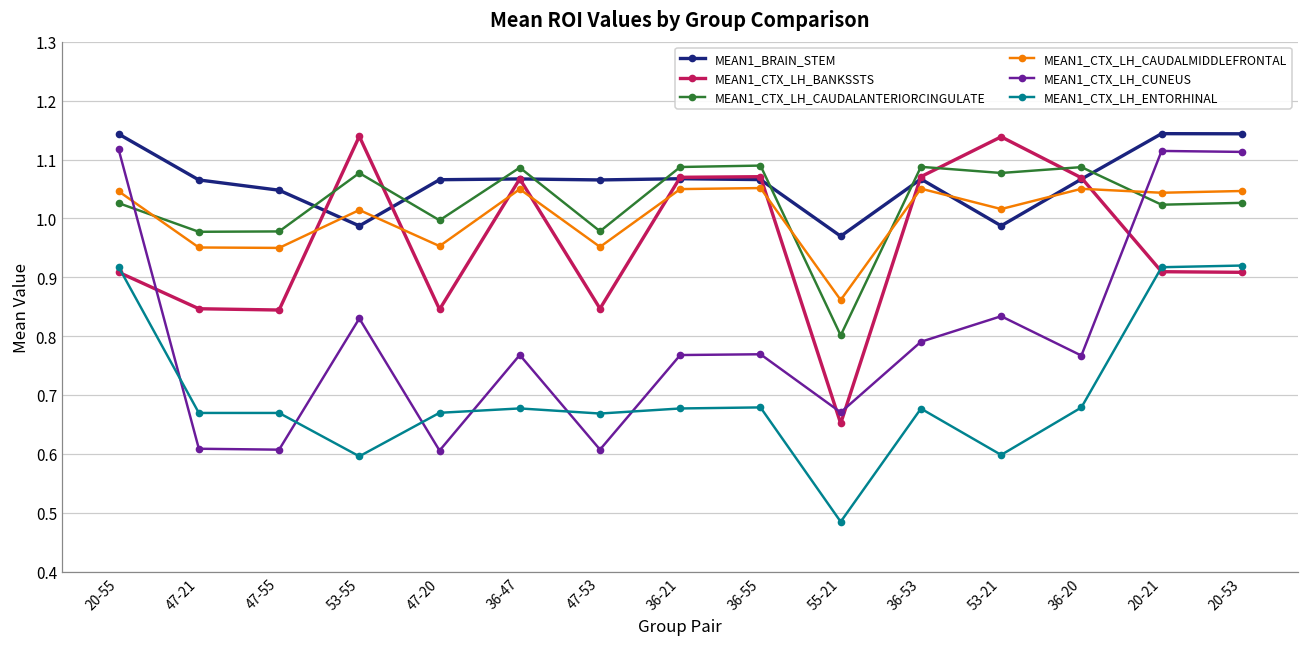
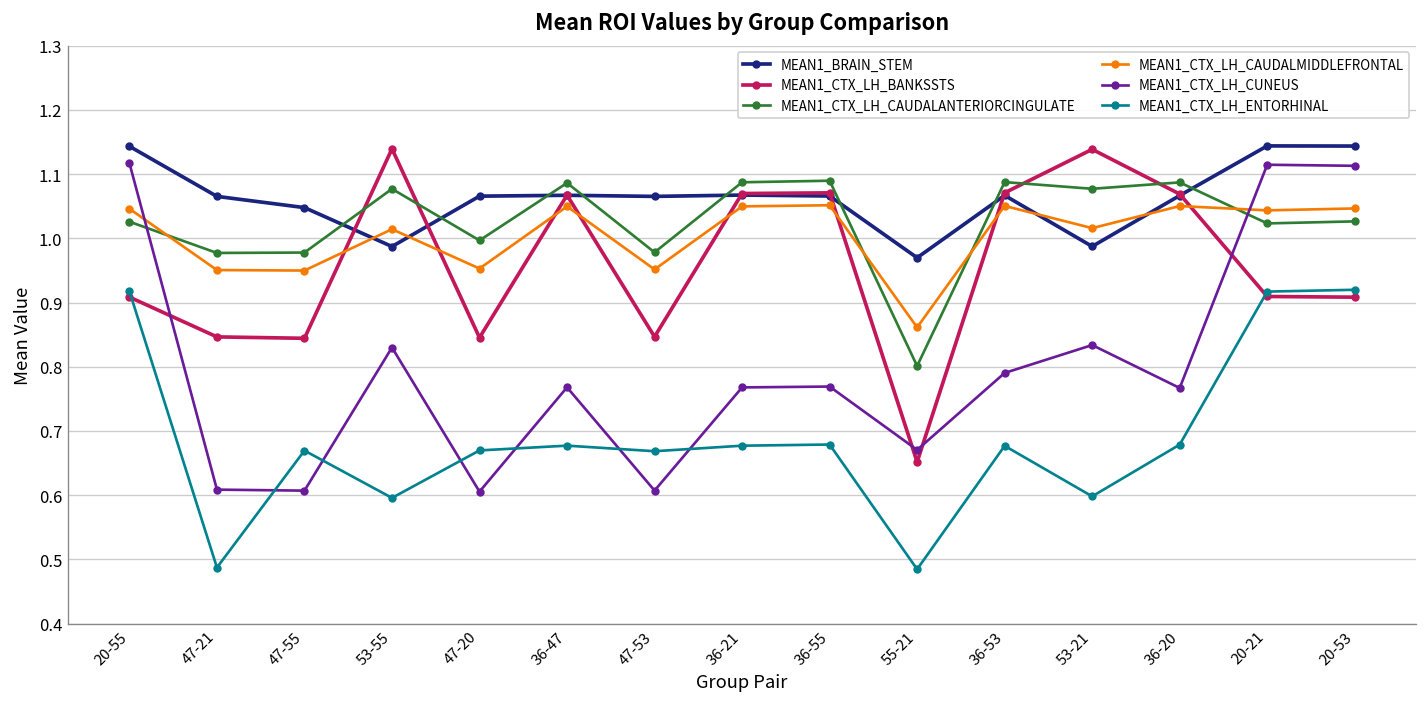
  {
    "MEAN1_BRAIN_STEM": {
      "20-55": 1.14,
      "47-21": 1.07,
      "47-55": 1.05,
      "53-55": 0.99,
      "47-20": 1.07,
      "47-53": 1.07,
      "36-55": 1.07,
      "55-21": 0.97,
      "53-21": 0.99,
      "20-21": 1.14,
      "20-53": 1.14
    },
    "MEAN1_CTX_LH_BANKSSTS": {
      "20-55": 0.91,
      "47-21": 0.85,
      "47-55": 0.84,
      "53-55": 1.14,
      "47-20": 0.85,
      "47-53": 0.85,
      "36-55": 1.07,
      "55-21": 0.65,
      "53-21": 1.14,
      "20-21": 0.91,
      "20-53": 0.91
    },
    "MEAN1_CTX_LH_CAUDALANTERIORCINGULATE": {
      "20-55": 1.03,
      "47-21": 0.98,
      "47-55": 0.98,
      "53-55": 1.08,
      "47-20": 1.00,
      "36-47": 1.09,
      "47-53": 0.98,
      "36-21": 1.09,
      "36-55": 1.09,
      "55-21": 0.80,
      "36-53": 1.09,
      "53-21": 1.08,
      "36-20": 1.09,
      "20-21": 1.02,
      "20-53": 1.03
    },
    "MEAN1_CTX_LH_CAUDALMIDDLEFRONTAL": {
      "20-55": 1.05,
      "47-21": 0.95,
      "47-55": 0.95,
      "53-55": 1.01,
      "47-20": 0.95,
      "36-47": 1.05,
      "47-53": 0.95,
      "36-21": 1.05,
      "36-55": 1.05,
      "55-21": 0.86,
      "36-53": 1.05,
      "53-21": 1.02,
      "36-20": 1.05,
      "20-21": 1.04,
      "20-53": 1.05
    },
    "MEAN1_CTX_LH_CUNEUS": {
      "20-55": 1.12,
      "47-21": 0.61,
      "47-55": 0.61,
      "53-55": 0.83,
      "47-20": 0.61,
      "36-47": 0.77,
      "47-53": 0.61,
      "36-21": 0.77,
      "36-55": 0.77,
      "55-21": 0.67,
      "36-53": 0.79,
      "53-21": 0.83,
      "36-20": 0.77,
      "20-21": 1.11,
      "20-53": 1.11
    },
    "MEAN1_CTX_LH_ENTORHINAL": {
      "20-55": 0.92,
-     "47-21": 0.67,
+     "47-21": 0.49,
      "47-55": 0.67,
      "53-55": 0.60,
      "47-20": 0.67,
      "36-47": 0.68,
      "47-53": 0.67,
      "36-21": 0.68,
      "36-55": 0.68,
      "55-21": 0.48,
      "36-53": 0.68,
      "53-21": 0.60,
      "36-20": 0.68,
      "20-21": 0.92,
      "20-53": 0.92
    }
  }
